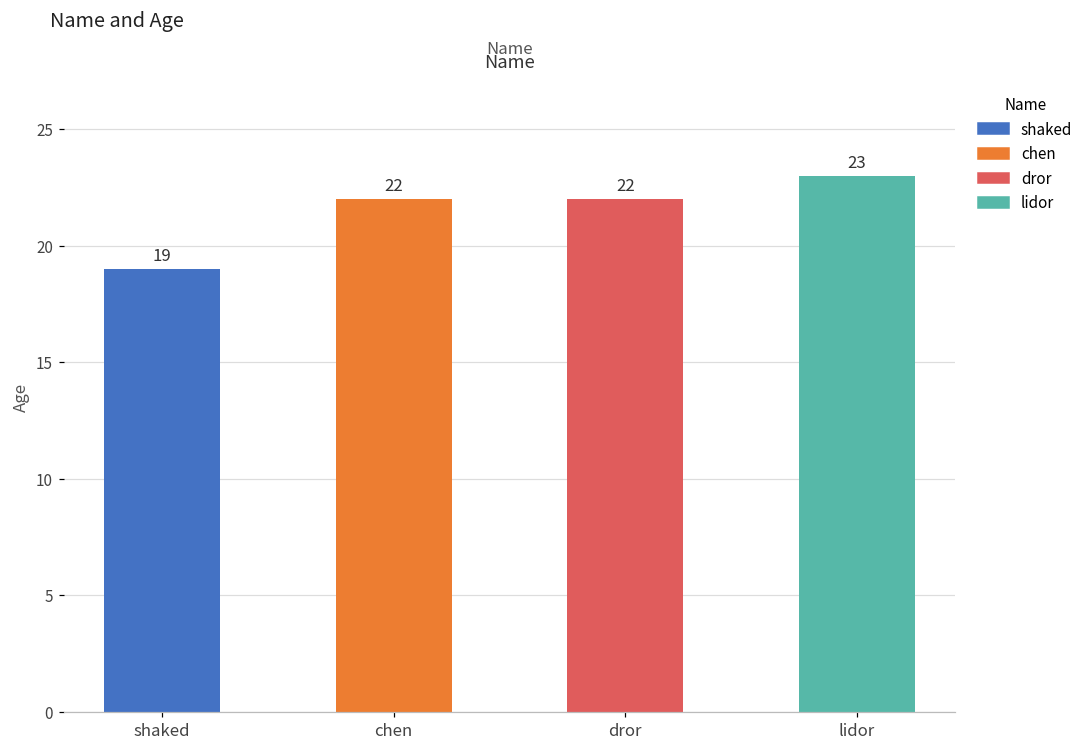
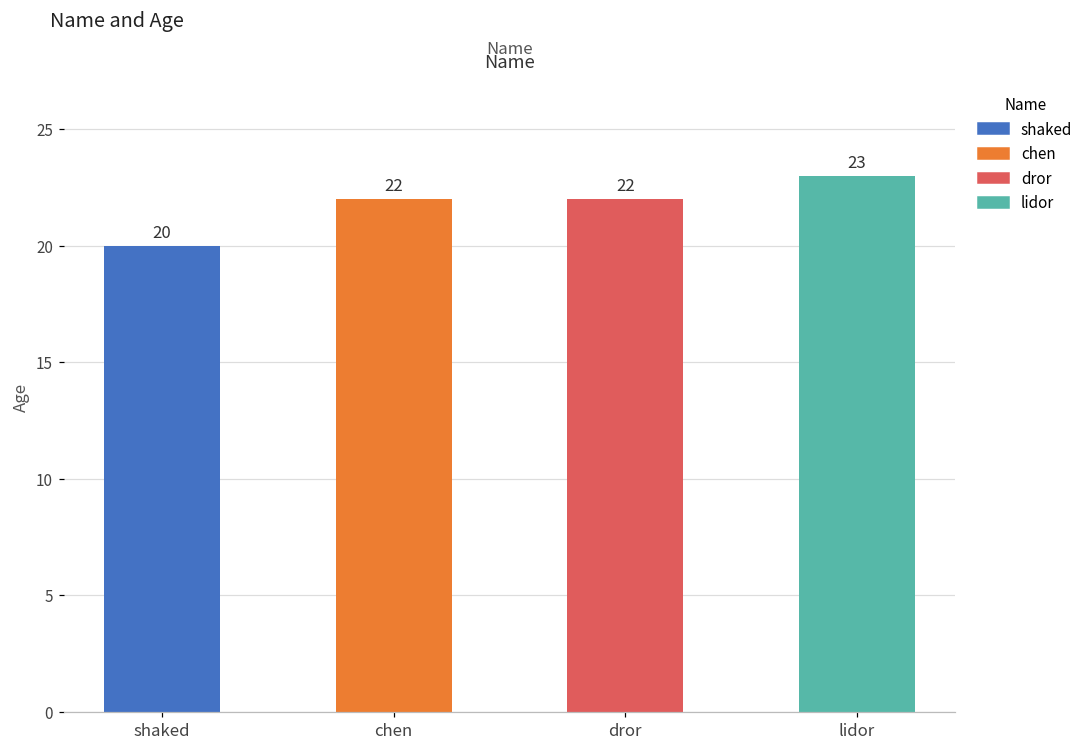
  {
-   "shaked": 19,
+   "shaked": 20,
    "chen": 22,
    "dror": 22,
    "lidor": 23
  }
